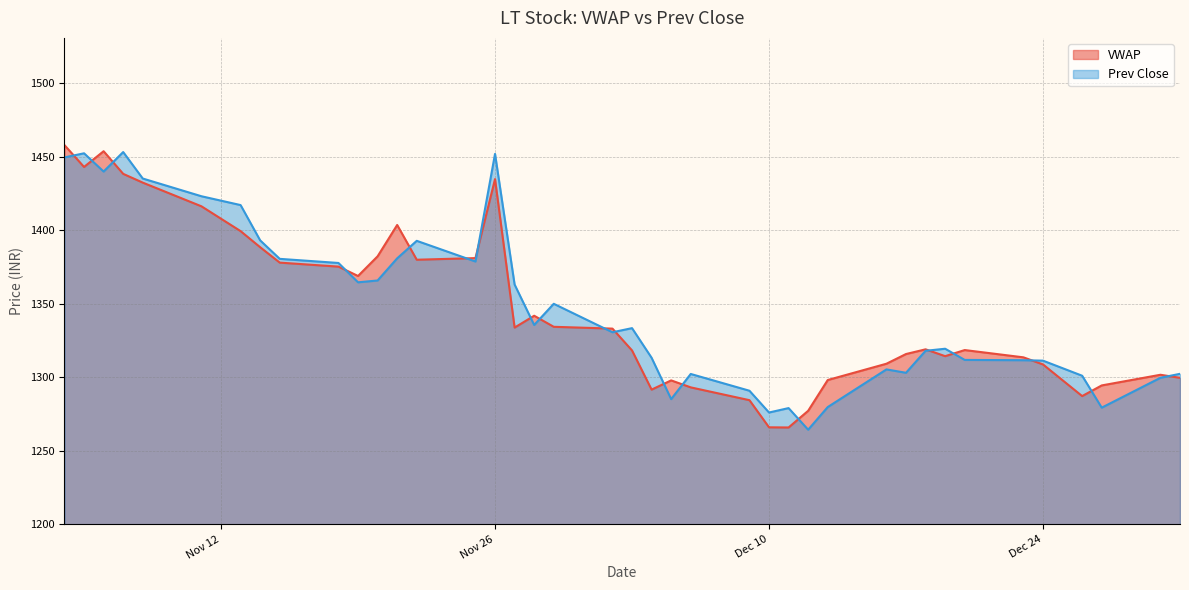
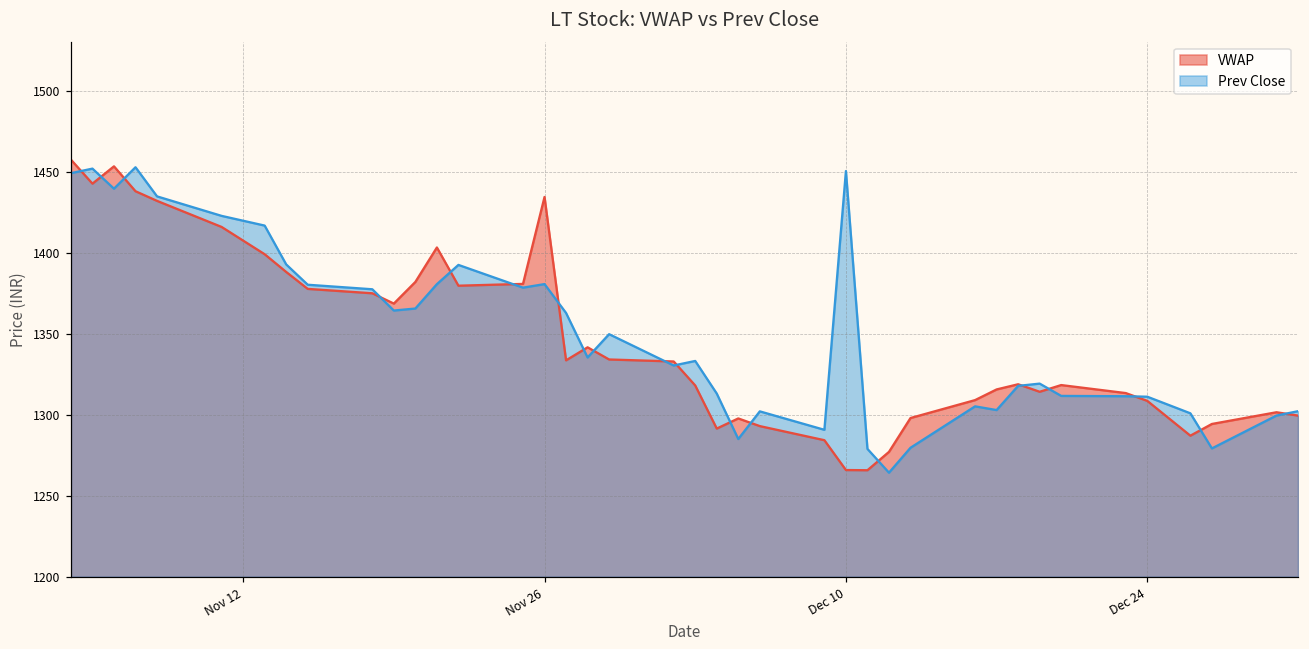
  {
    "VWAP": {
      "Nov 26": 1435,
      "Dec 10": 1266,
      "Dec 24": 1309
    },
    "Prev Close": {
-     "Nov 26": 1452,
-     "Dec 10": 1276,
+     "Nov 26": 1381,
+     "Dec 10": 1451,
      "Dec 24": 1311
    }
  }
